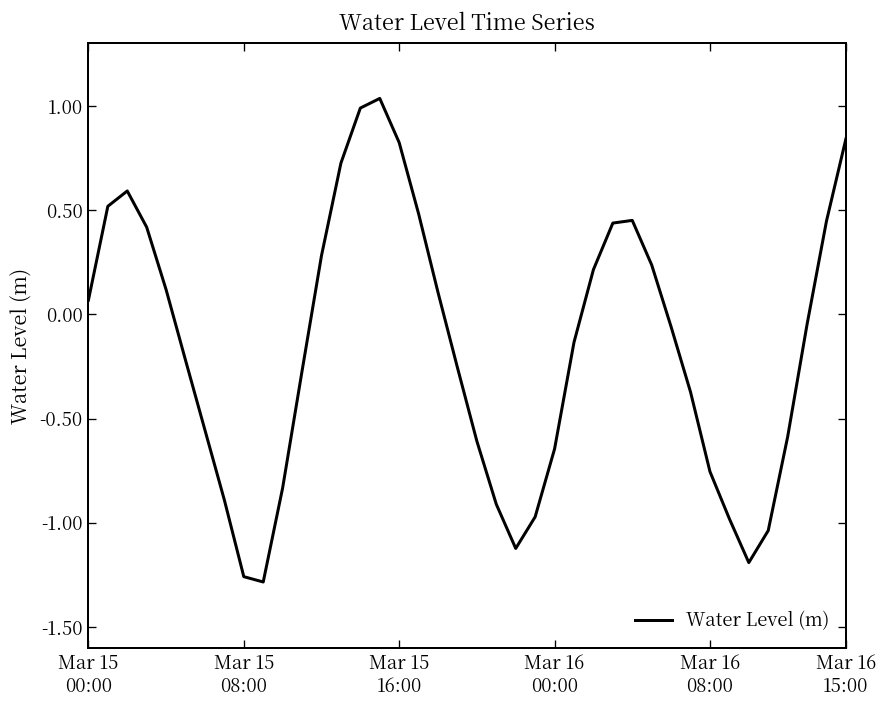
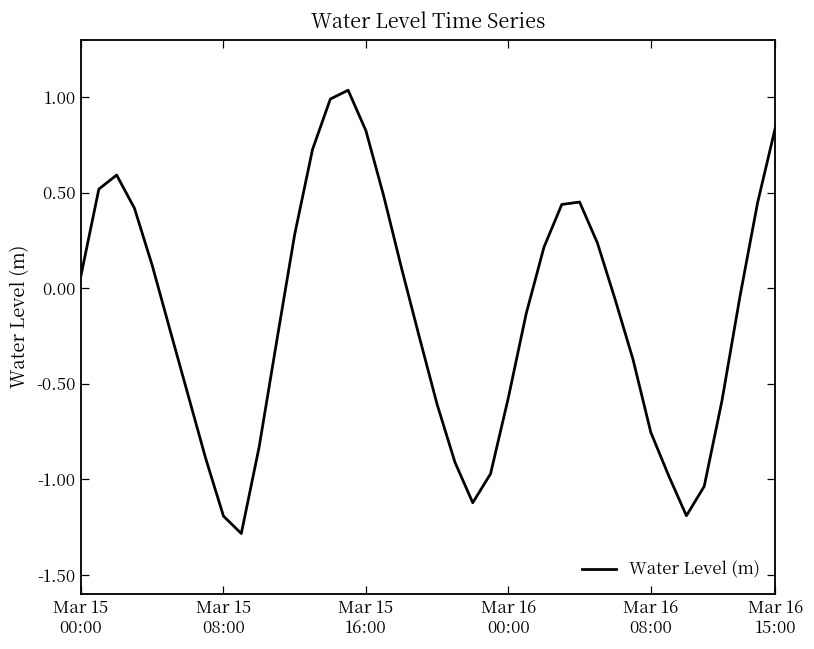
  {
    "Mar 15 00:00": 0.07,
-   "Mar 15 08:00": -1.26,
+   "Mar 15 08:00": -1.19,
    "Mar 15 16:00": 0.82,
-   "Mar 16 00:00": -0.65,
+   "Mar 16 00:00": -0.57,
    "Mar 16 08:00": -0.75,
    "Mar 16 15:00": 0.84
  }
